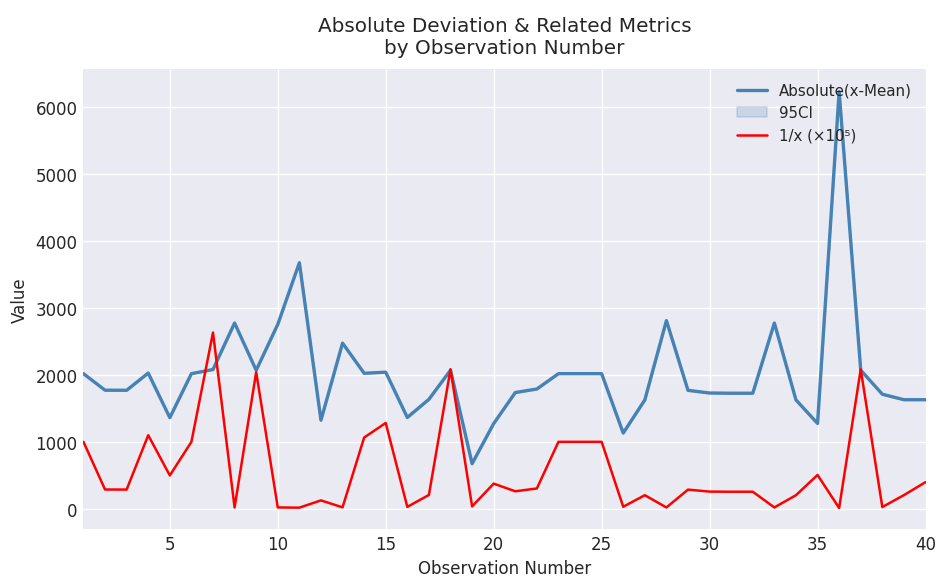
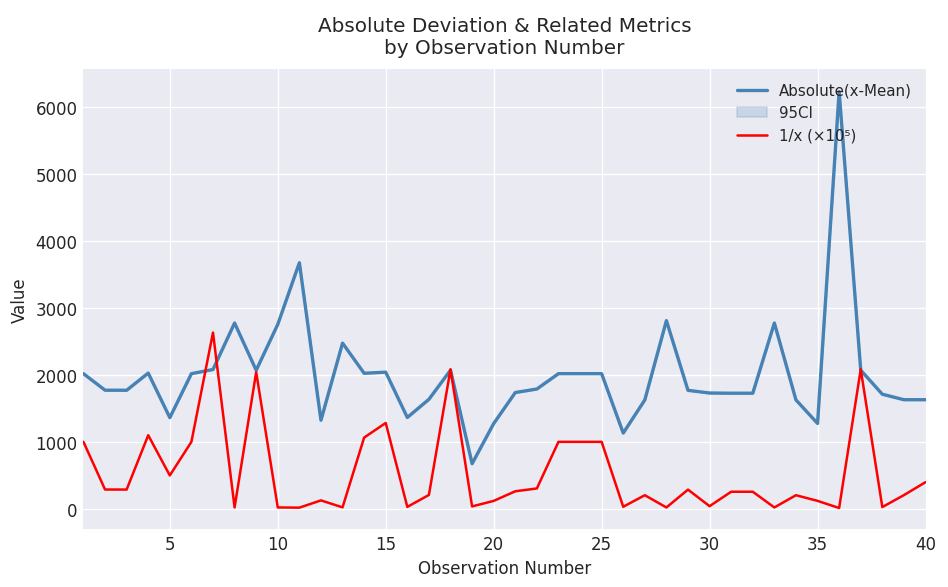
  {
    "1/x (×10⁵)": {
      "5": 500,
      "10": 0,
      "15": 1300,
-     "20": 400,
+     "20": 100,
      "25": 1000,
-     "30": 300,
-     "35": 500,
+     "30": 0,
+     "35": 100,
      "40": 400
    }
  }
